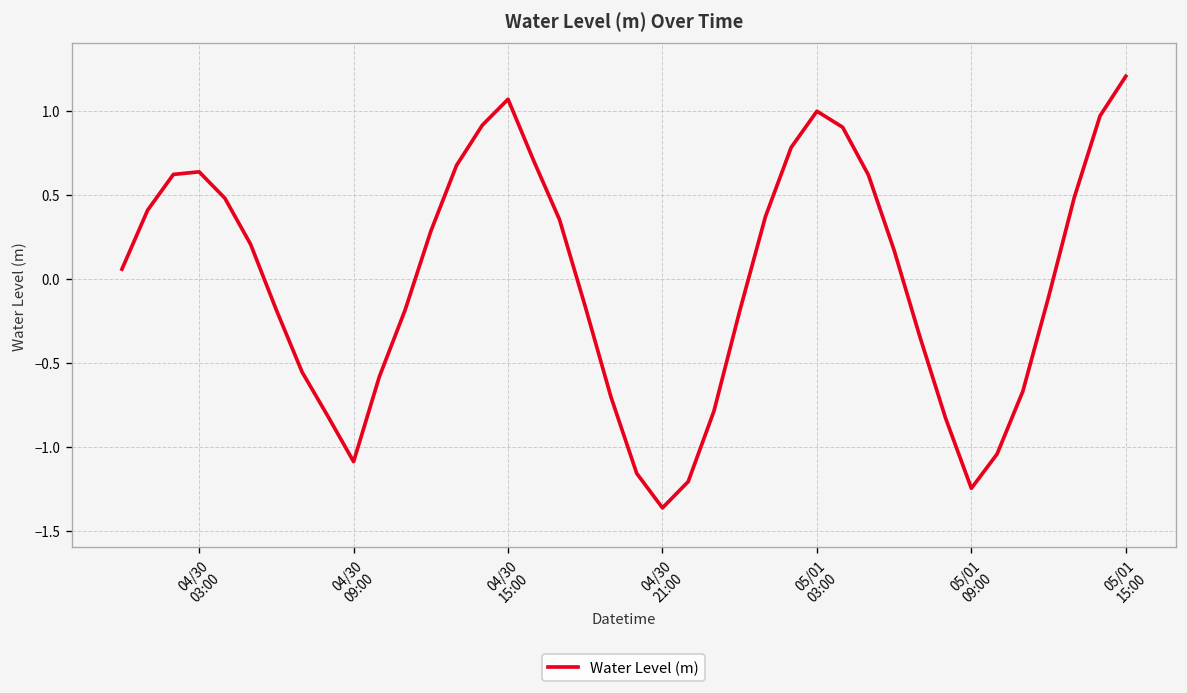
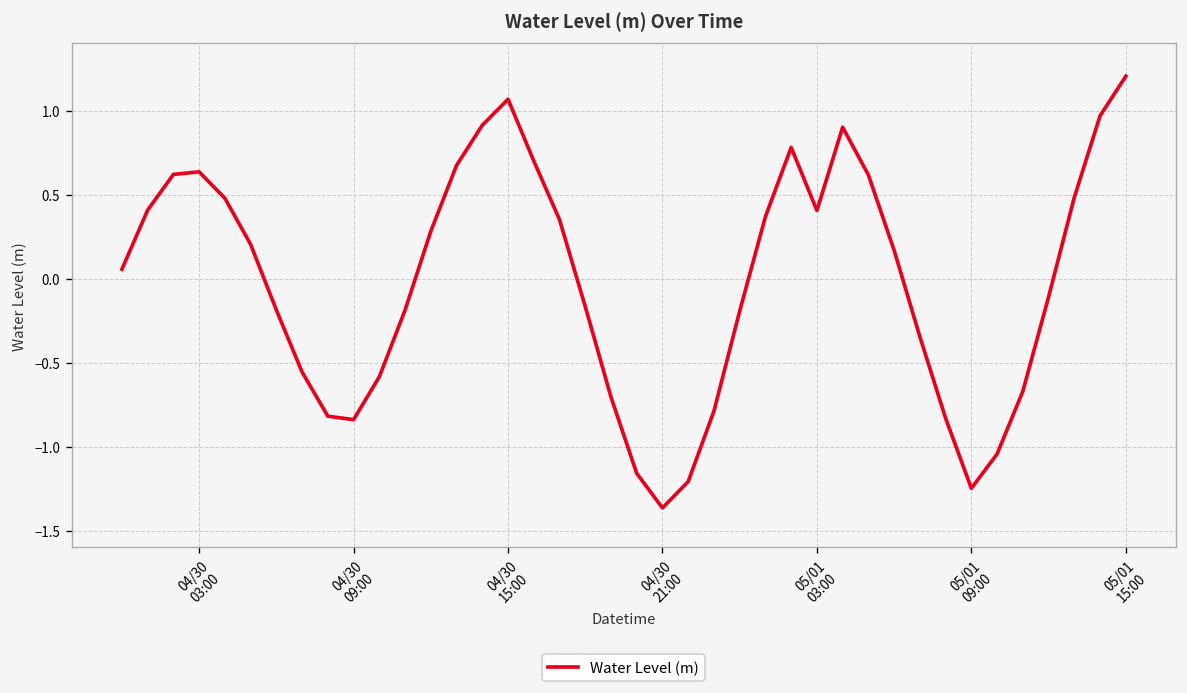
  {
    "04/30 03:00": 0.64,
-   "04/30 09:00": -1.09,
+   "04/30 09:00": -0.84,
    "04/30 15:00": 1.07,
    "04/30 21:00": -1.36,
-   "05/01 03:00": 1.00,
+   "05/01 03:00": 0.41,
    "05/01 09:00": -1.25,
    "05/01 15:00": 1.20
  }
